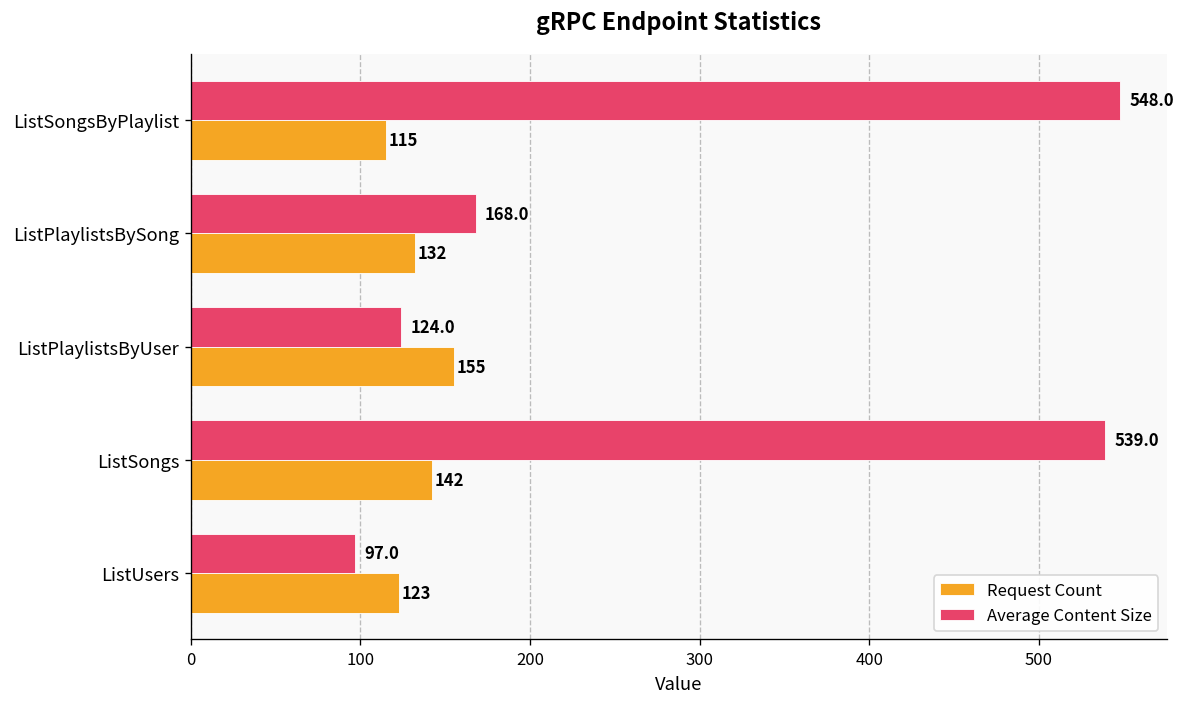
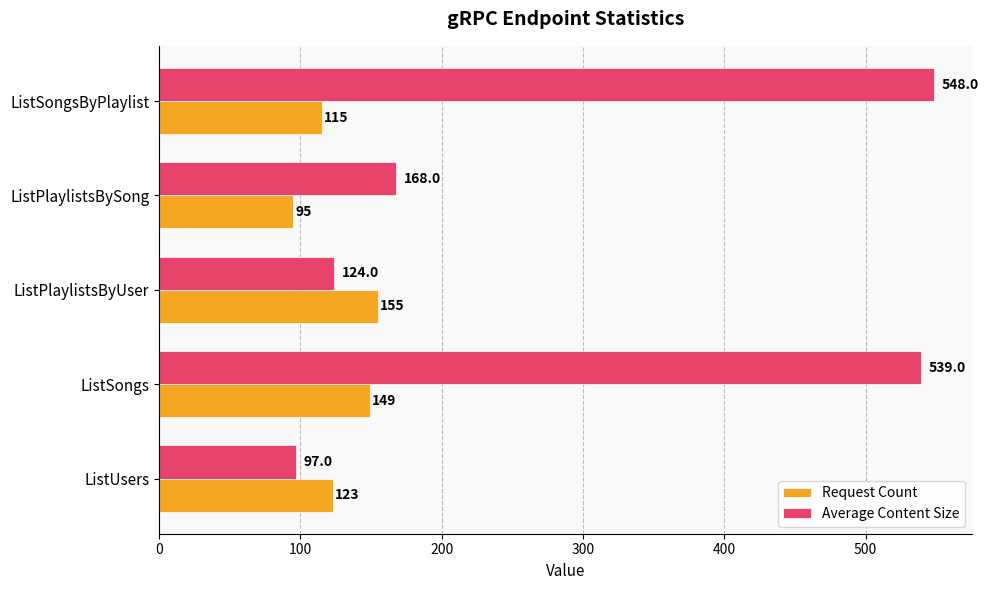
  {
    "Request Count": {
      "ListSongsByPlaylist": 115,
-     "ListPlaylistsBySong": 132,
+     "ListPlaylistsBySong": 95,
      "ListPlaylistsByUser": 155,
-     "ListSongs": 142,
+     "ListSongs": 149,
      "ListUsers": 123
    },
    "Average Content Size": {
      "ListSongsByPlaylist": 548.0,
      "ListPlaylistsBySong": 168.0,
      "ListPlaylistsByUser": 124.0,
      "ListSongs": 539.0,
      "ListUsers": 97.0
    }
  }
